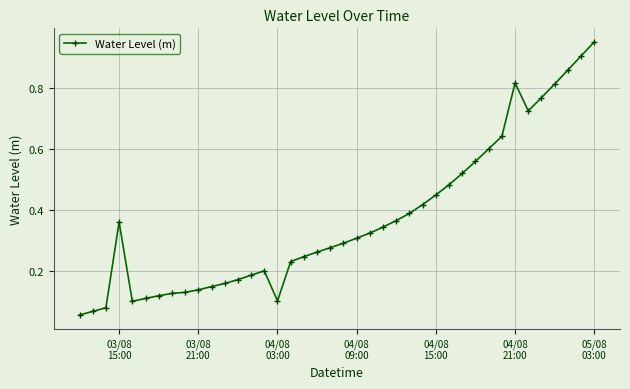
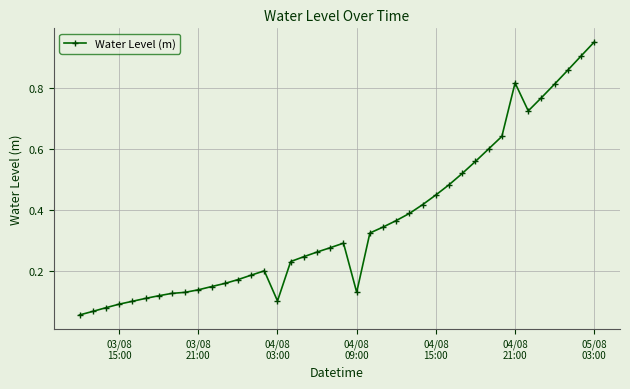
  {
-   "03/08 15:00": 0.36,
+   "03/08 15:00": 0.09,
    "03/08 21:00": 0.14,
    "04/08 03:00": 0.10,
-   "04/08 09:00": 0.31,
+   "04/08 09:00": 0.13,
    "04/08 15:00": 0.45,
    "04/08 21:00": 0.82,
    "05/08 03:00": 0.95
  }
